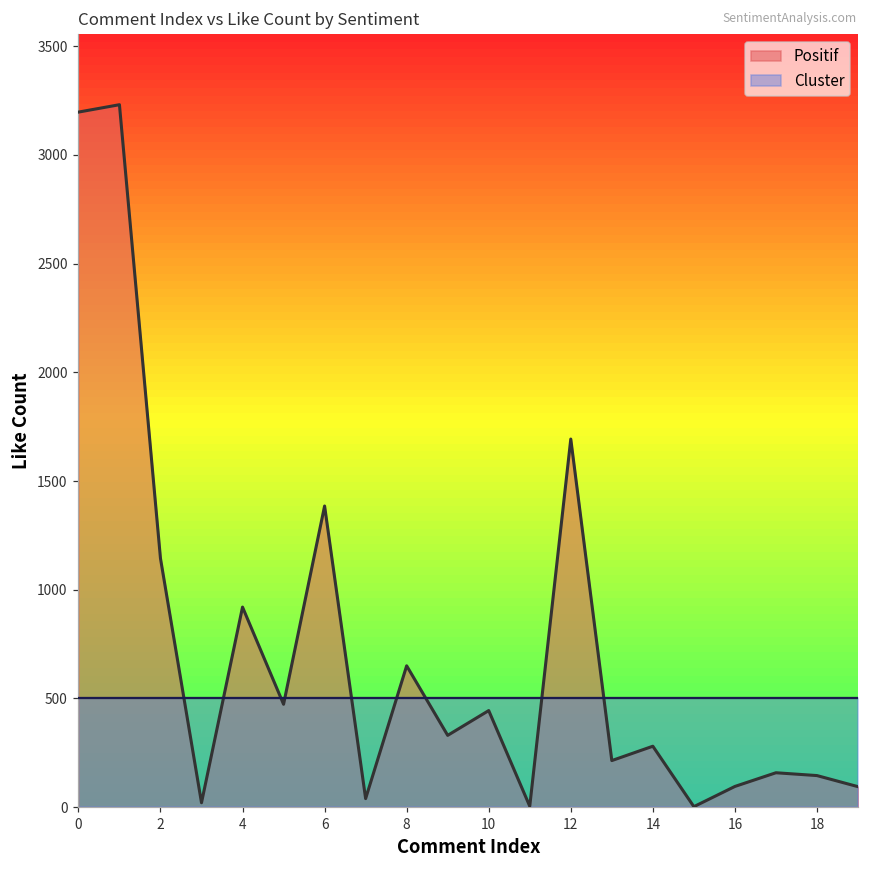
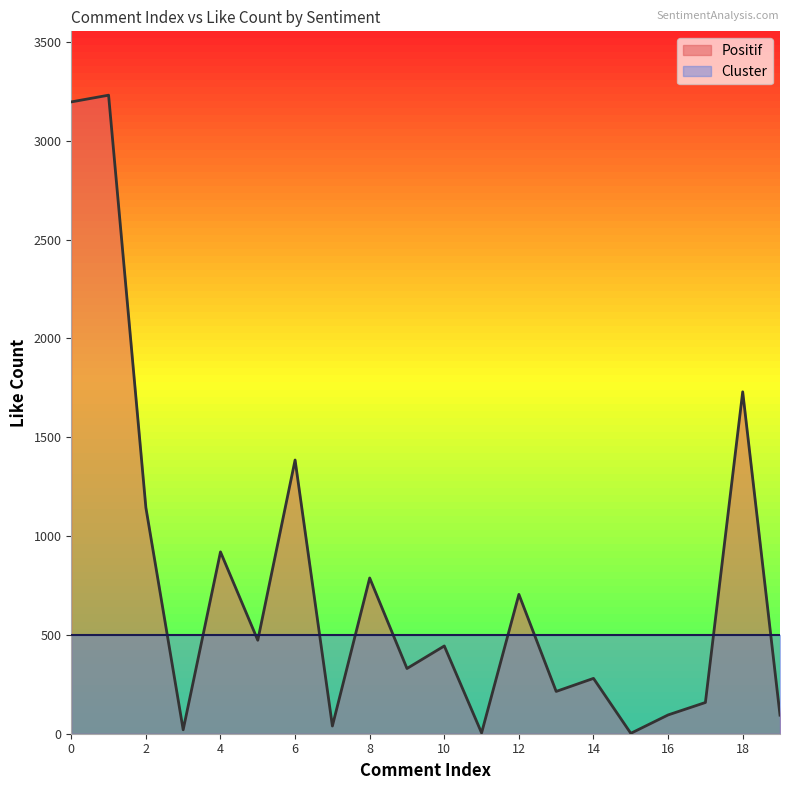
  {
    "Positif": {
      "0": 3200,
      "2": 1140,
      "4": 920,
      "6": 1390,
-     "8": 650,
+     "8": 790,
      "10": 440,
-     "12": 1690,
+     "12": 710,
      "14": 280,
      "16": 100,
-     "18": 150
+     "18": 1730
    },
    "Cluster": {
      "0": 500,
      "2": 500,
      "4": 500,
      "6": 500,
      "8": 500,
      "10": 500,
      "12": 500,
      "14": 500,
      "16": 500,
      "18": 500
    }
  }
